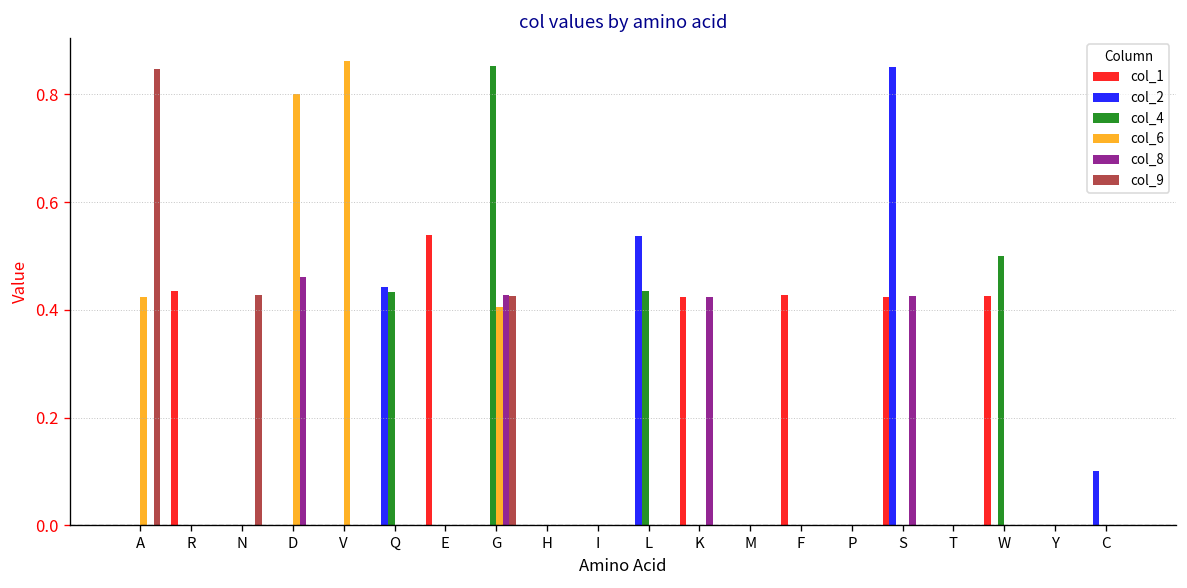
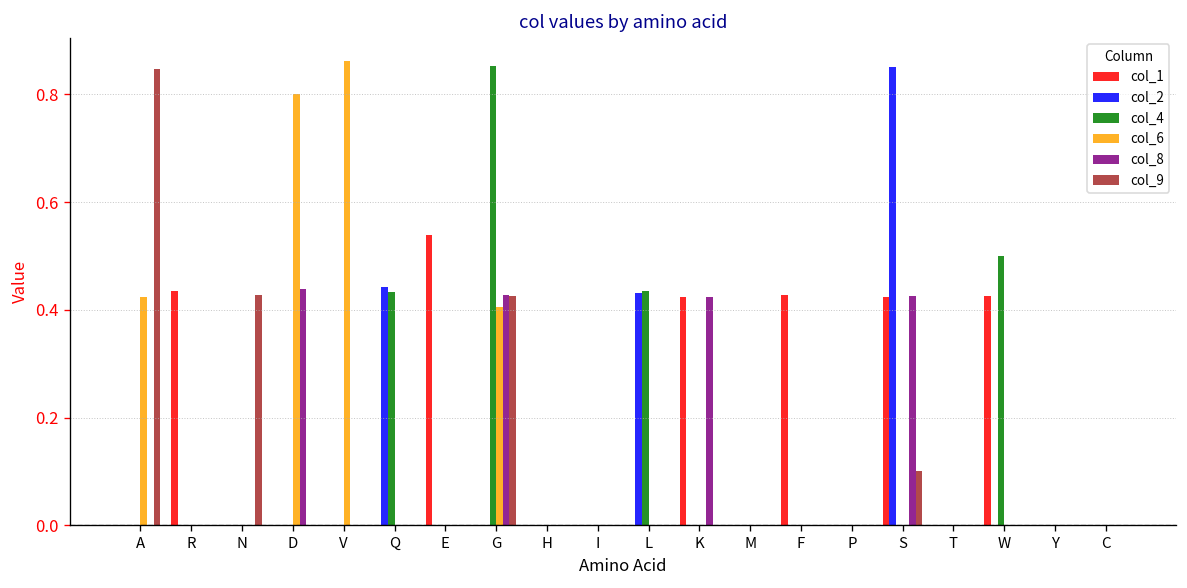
  {
    "col_1": {
      "A": 0.00,
      "R": 0.43,
      "N": 0.00,
      "D": 0.00,
      "V": 0.00,
      "Q": 0.00,
      "E": 0.54,
      "G": 0.00,
      "H": 0.00,
      "I": 0.00,
      "L": 0.00,
      "K": 0.42,
      "M": 0.00,
      "F": 0.43,
      "P": 0.00,
      "S": 0.42,
      "T": 0.00,
      "W": 0.43,
      "Y": 0.00,
      "C": 0.00
    },
    "col_2": {
      "A": 0.00,
      "R": 0.00,
      "N": 0.00,
      "D": 0.00,
      "V": 0.00,
      "Q": 0.44,
      "E": 0.00,
      "G": 0.00,
      "H": 0.00,
      "I": 0.00,
-     "L": 0.54,
+     "L": 0.43,
      "K": 0.00,
      "M": 0.00,
      "F": 0.00,
      "P": 0.00,
      "S": 0.85,
      "T": 0.00,
      "W": 0.00,
      "Y": 0.00,
-     "C": 0.1
+     "C": 0.0
    },
    "col_4": {
      "A": 0.00,
      "R": 0.00,
      "N": 0.00,
      "D": 0.00,
      "V": 0.00,
      "Q": 0.43,
      "E": 0.00,
      "G": 0.85,
      "H": 0.00,
      "I": 0.00,
      "L": 0.44,
      "K": 0.00,
      "M": 0.00,
      "F": 0.00,
      "P": 0.00,
      "S": 0.00,
      "T": 0.00,
      "W": 0.50,
      "Y": 0.00,
      "C": 0.00
    },
    "col_6": {
      "A": 0.42,
      "R": 0.00,
      "N": 0.00,
      "D": 0.80,
      "V": 0.86,
      "Q": 0.00,
      "E": 0.00,
      "G": 0.40,
      "H": 0.00,
      "I": 0.00,
      "L": 0.00,
      "K": 0.00,
      "M": 0.00,
      "F": 0.00,
      "P": 0.00,
      "S": 0.00,
      "T": 0.00,
      "W": 0.00,
      "Y": 0.00,
      "C": 0.00
    },
    "col_8": {
      "A": 0.00,
      "R": 0.00,
      "N": 0.00,
-     "D": 0.46,
+     "D": 0.44,
      "V": 0.00,
      "Q": 0.00,
      "E": 0.00,
      "G": 0.43,
      "H": 0.00,
      "I": 0.00,
      "L": 0.00,
      "K": 0.42,
      "M": 0.00,
      "F": 0.00,
      "P": 0.00,
      "S": 0.43,
      "T": 0.00,
      "W": 0.00,
      "Y": 0.00,
      "C": 0.00
    },
    "col_9": {
      "A": 0.85,
      "R": 0.0,
      "N": 0.43,
      "D": 0.0,
      "V": 0.0,
      "Q": 0.0,
      "E": 0.0,
      "G": 0.42,
      "H": 0.0,
      "I": 0.0,
      "L": 0.0,
      "K": 0.0,
      "M": 0.0,
      "F": 0.0,
      "P": 0.0,
-     "S": 0.0,
+     "S": 0.1,
      "T": 0.0,
      "W": 0.0,
      "Y": 0.0,
      "C": 0.0
    }
  }
